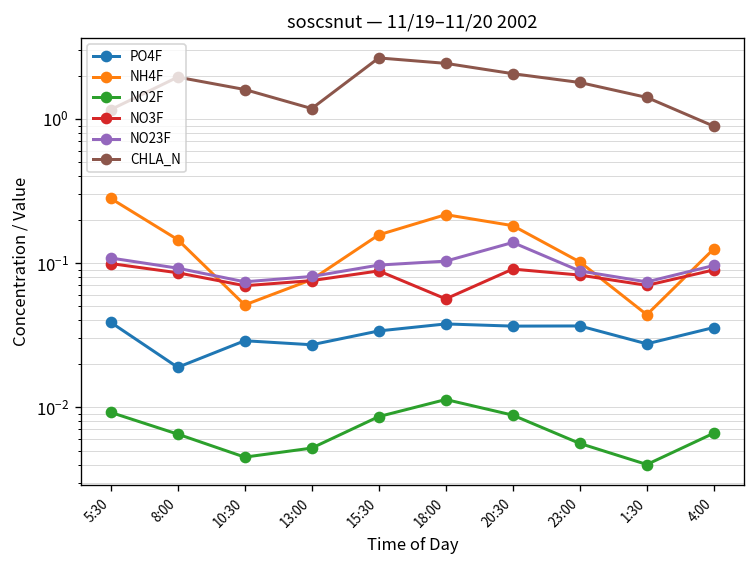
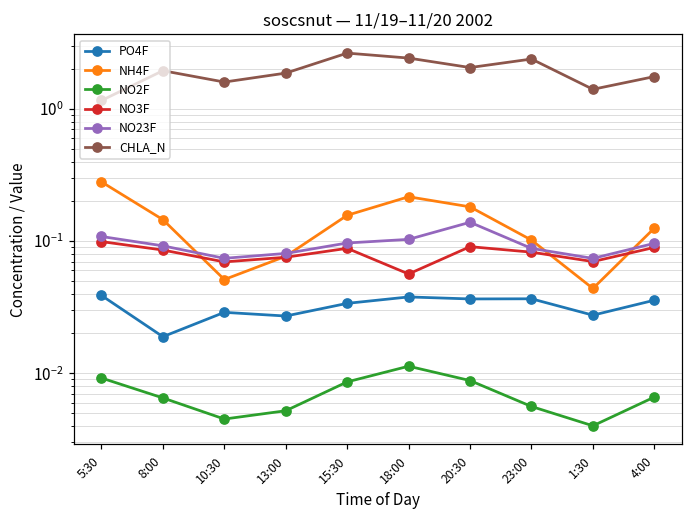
  {
    "PO4F": {
      "5:30": 0.039,
      "8:00": 0.019,
      "10:30": 0.029,
      "13:00": 0.027,
      "15:30": 0.034,
      "18:00": 0.038,
      "20:30": 0.037,
      "23:00": 0.037,
      "1:30": 0.028,
      "4:00": 0.036
    },
    "NH4F": {
      "5:30": 0.28,
      "8:00": 0.15,
      "10:30": 0.051,
      "15:30": 0.16,
      "18:00": 0.22,
      "20:30": 0.18,
      "23:00": 0.1,
      "1:30": 0.044,
      "4:00": 0.13
    },
    "NO2F": {
      "5:30": 0.009,
      "8:00": 0.007,
      "10:30": 0.0045,
      "13:00": 0.0052,
      "15:30": 0.009,
      "18:00": 0.011,
      "20:30": 0.009,
      "23:00": 0.006,
      "1:30": 0.0040,
      "4:00": 0.007
    },
    "NO3F": {
      "5:30": 0.1,
      "8:00": 0.09,
      "10:30": 0.07,
      "15:30": 0.09,
      "18:00": 0.06,
      "20:30": 0.09,
      "23:00": 0.08,
      "1:30": 0.07,
      "4:00": 0.09
    },
    "NO23F": {
      "5:30": 0.11,
      "8:00": 0.09,
      "10:30": 0.07,
      "13:00": 0.08,
      "15:30": 0.1,
      "18:00": 0.1,
      "20:30": 0.14,
      "23:00": 0.09,
      "1:30": 0.07,
      "4:00": 0.1
    },
    "CHLA_N": {
      "10:30": 1.6,
-     "13:00": 1.2,
+     "13:00": 1.9,
      "15:30": 2.7,
      "18:00": 2.4,
      "20:30": 2.1,
-     "23:00": 1.8,
+     "23:00": 2.4,
      "1:30": 1.4,
-     "4:00": 0.9
+     "4:00": 1.8
    }
  }
